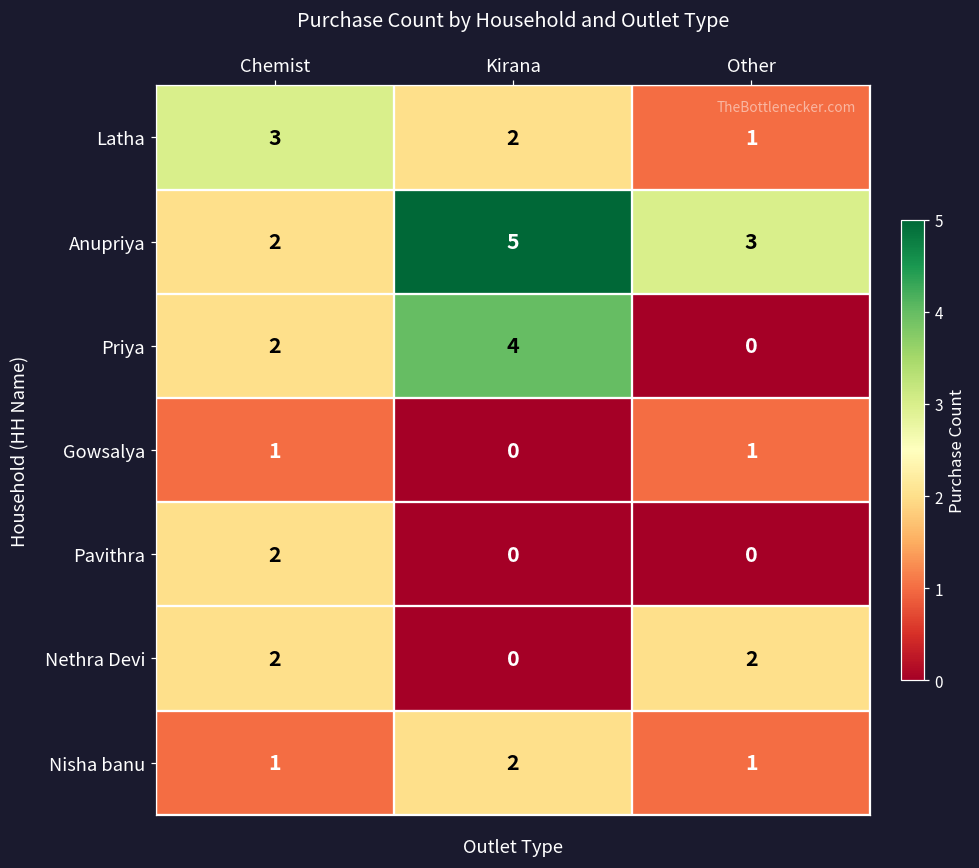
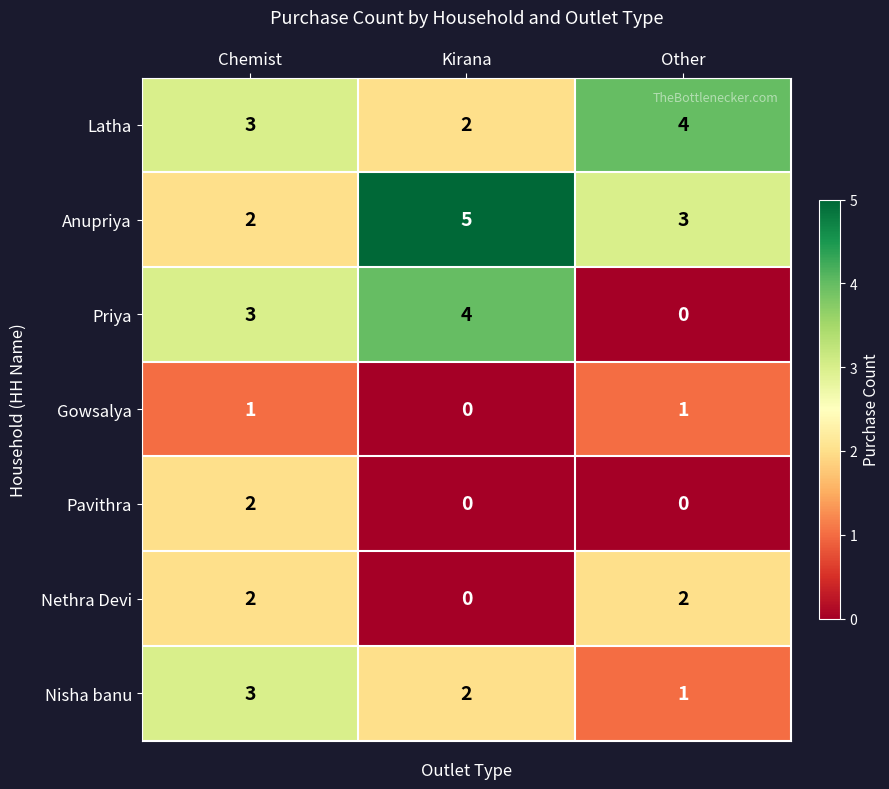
  {
    "Latha": {
      "Chemist": 3,
      "Kirana": 2,
-     "Other": 1
+     "Other": 4
    },
    "Anupriya": {
      "Chemist": 2,
      "Kirana": 5,
      "Other": 3
    },
    "Priya": {
-     "Chemist": 2,
+     "Chemist": 3,
      "Kirana": 4,
      "Other": 0
    },
    "Gowsalya": {
      "Chemist": 1,
      "Kirana": 0,
      "Other": 1
    },
    "Pavithra": {
      "Chemist": 2,
      "Kirana": 0,
      "Other": 0
    },
    "Nethra Devi": {
      "Chemist": 2,
      "Kirana": 0,
      "Other": 2
    },
    "Nisha banu": {
-     "Chemist": 1,
+     "Chemist": 3,
      "Kirana": 2,
      "Other": 1
    }
  }
